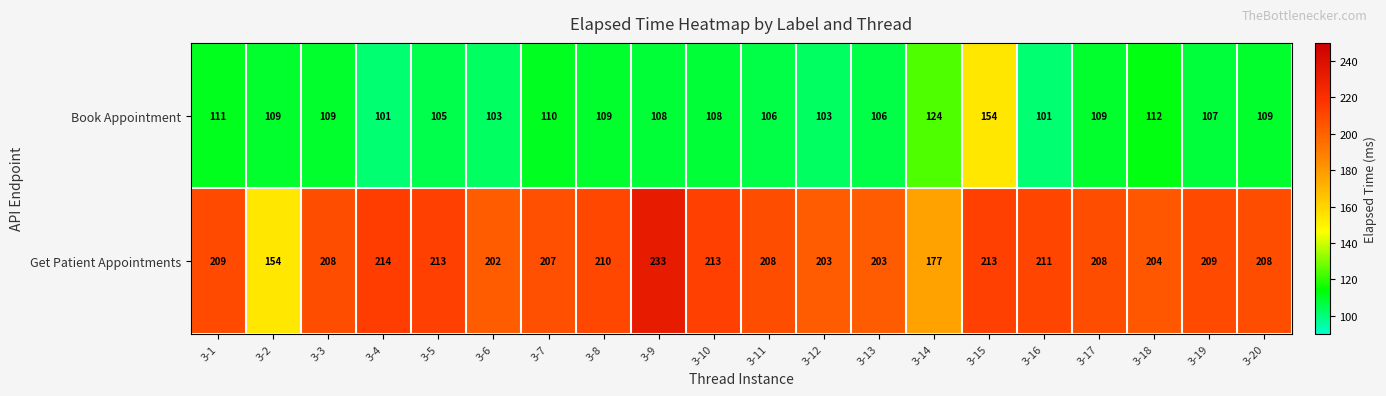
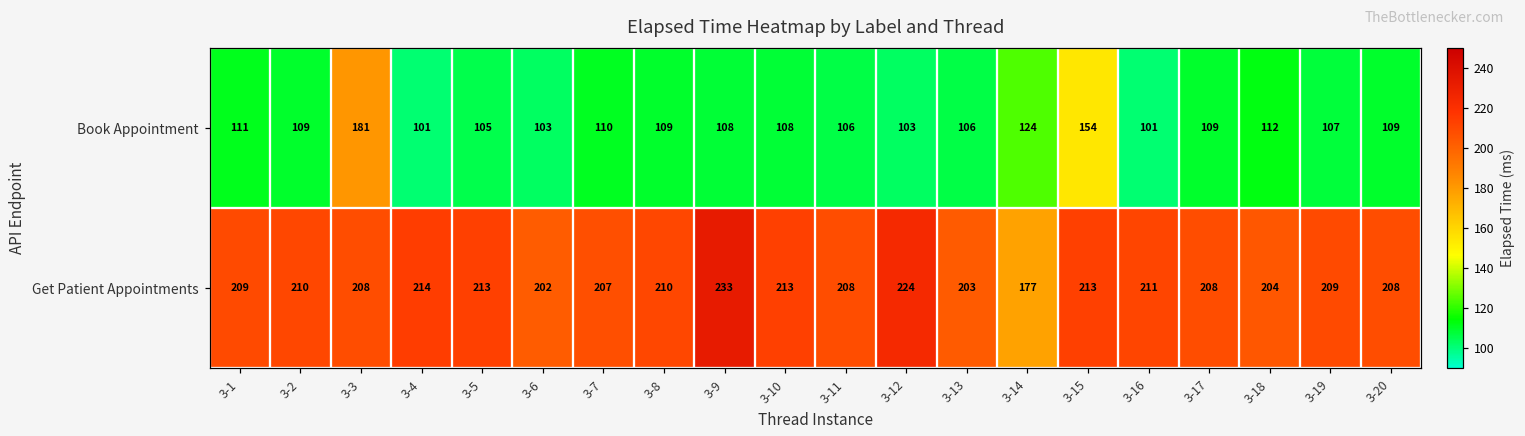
  {
    "Book Appointment": {
      "3-1": 111,
      "3-2": 109,
-     "3-3": 109,
+     "3-3": 181,
      "3-4": 101,
      "3-5": 105,
      "3-6": 103,
      "3-7": 110,
      "3-8": 109,
      "3-9": 108,
      "3-10": 108,
      "3-11": 106,
      "3-12": 103,
      "3-13": 106,
      "3-14": 124,
      "3-15": 154,
      "3-16": 101,
      "3-17": 109,
      "3-18": 112,
      "3-19": 107,
      "3-20": 109
    },
    "Get Patient Appointments": {
      "3-1": 209,
-     "3-2": 154,
+     "3-2": 210,
      "3-3": 208,
      "3-4": 214,
      "3-5": 213,
      "3-6": 202,
      "3-7": 207,
      "3-8": 210,
      "3-9": 233,
      "3-10": 213,
      "3-11": 208,
-     "3-12": 203,
+     "3-12": 224,
      "3-13": 203,
      "3-14": 177,
      "3-15": 213,
      "3-16": 211,
      "3-17": 208,
      "3-18": 204,
      "3-19": 209,
      "3-20": 208
    }
  }
